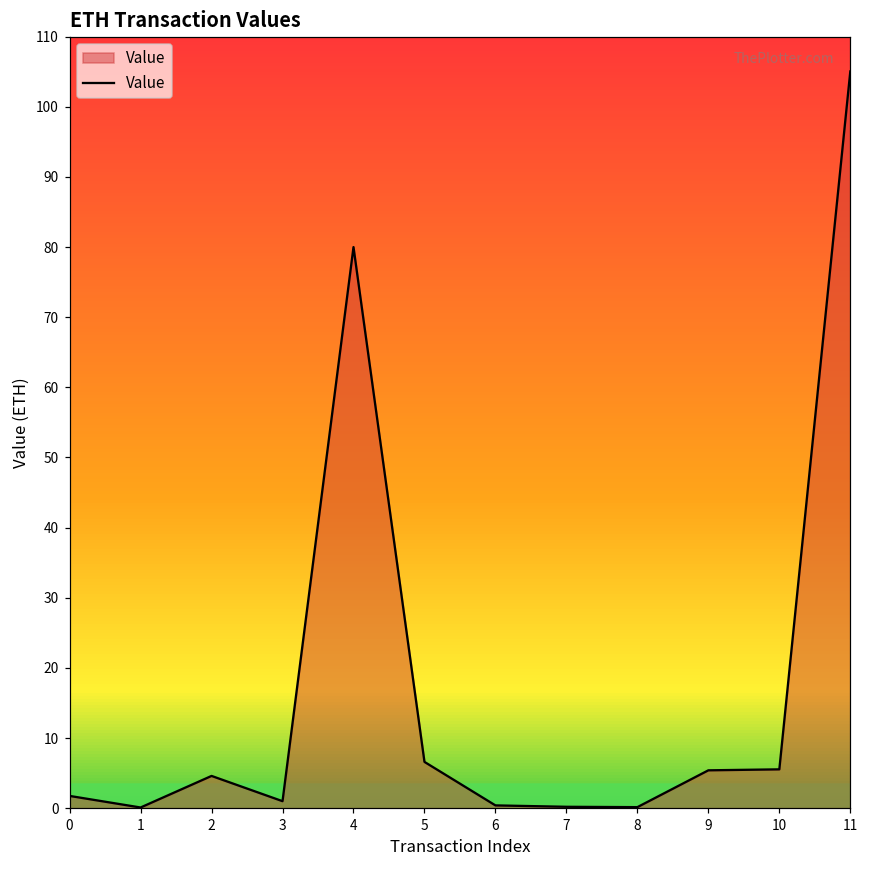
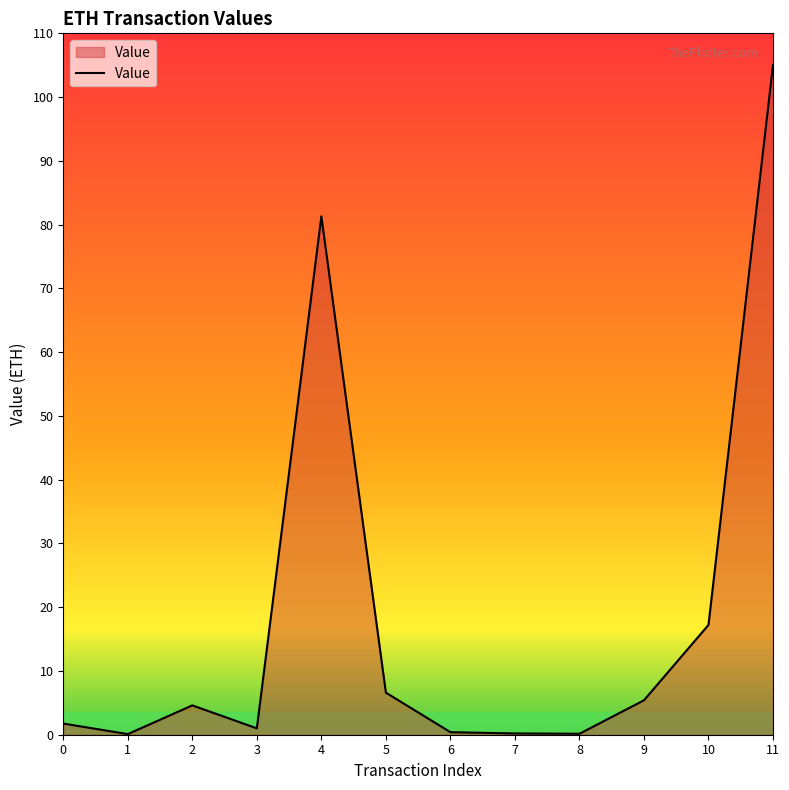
  {
    "2": 5,
-   "4": 80,
+   "4": 81,
    "5": 7,
    "9": 5,
-   "10": 6,
+   "10": 17,
    "11": 105
  }
